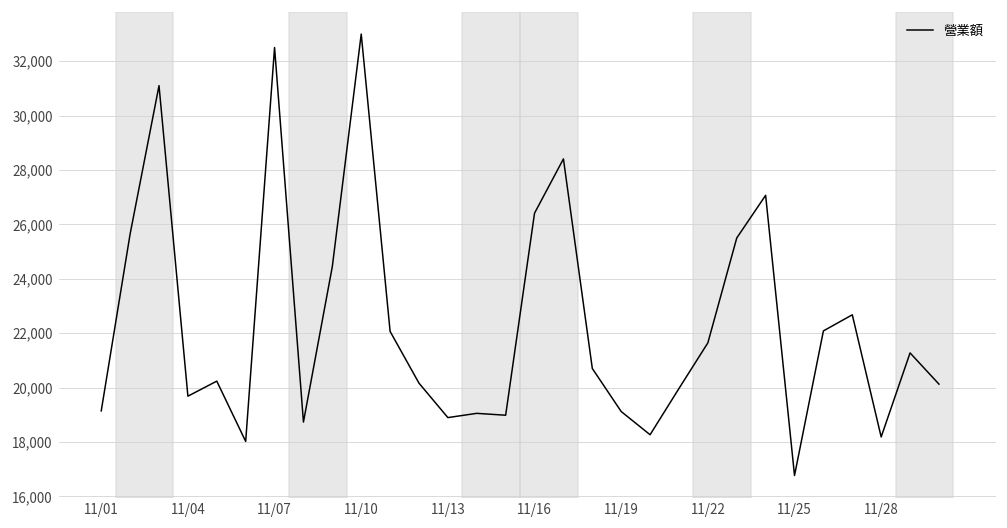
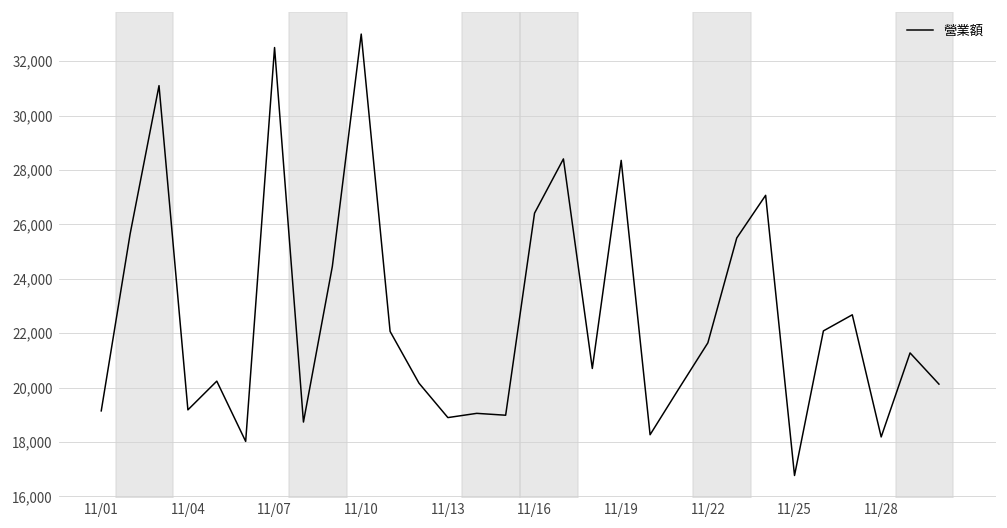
  {
    "11/01": "19,100",
-   "11/04": "19,700",
+   "11/04": "19,200",
    "11/07": "32,500",
    "11/10": "33,000",
    "11/13": "18,900",
    "11/16": "26,400",
-   "11/19": "19,100",
+   "11/19": "28,400",
    "11/22": "21,600",
    "11/25": "16,800",
    "11/28": "18,200"
  }
